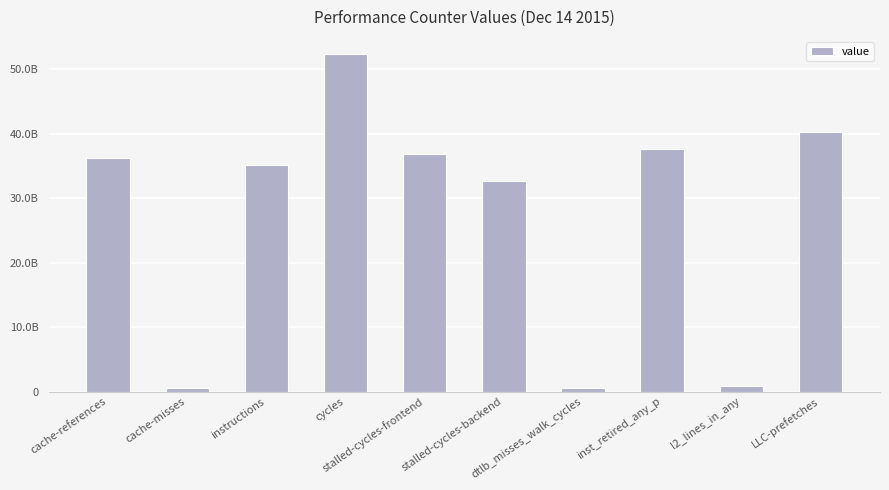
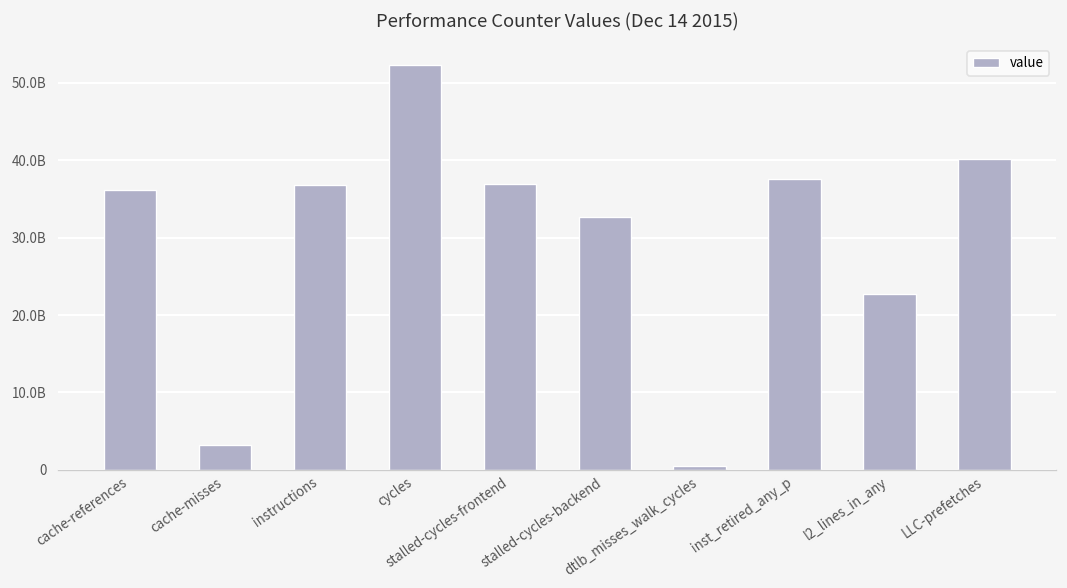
  {
    "cache-references": 36000000000,
-   "cache-misses": 1000000000,
-   "instructions": 35000000000,
+   "cache-misses": 3000000000,
+   "instructions": 37000000000,
    "cycles": 52000000000,
    "stalled-cycles-frontend": 37000000000,
    "stalled-cycles-backend": 33000000000,
    "dtlb_misses_walk_cycles": 1000000000,
    "inst_retired_any_p": 38000000000,
-   "l2_lines_in_any": 1000000000,
+   "l2_lines_in_any": 23000000000,
    "LLC-prefetches": 40000000000
  }
